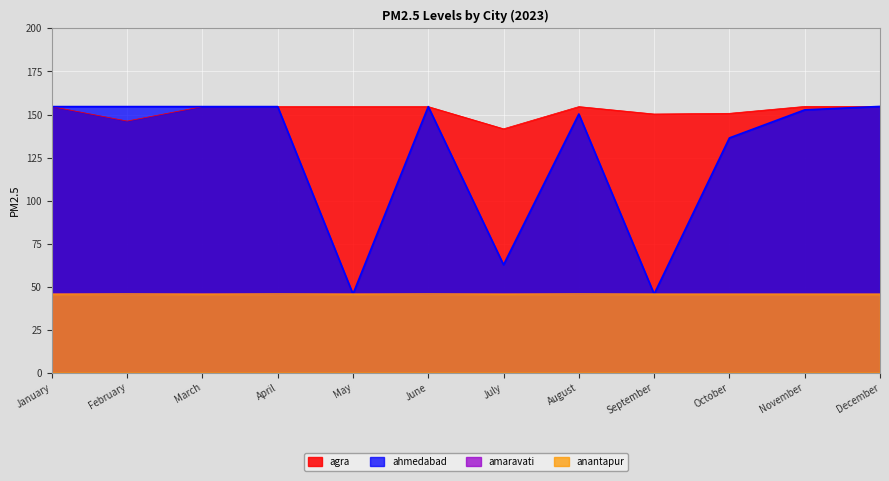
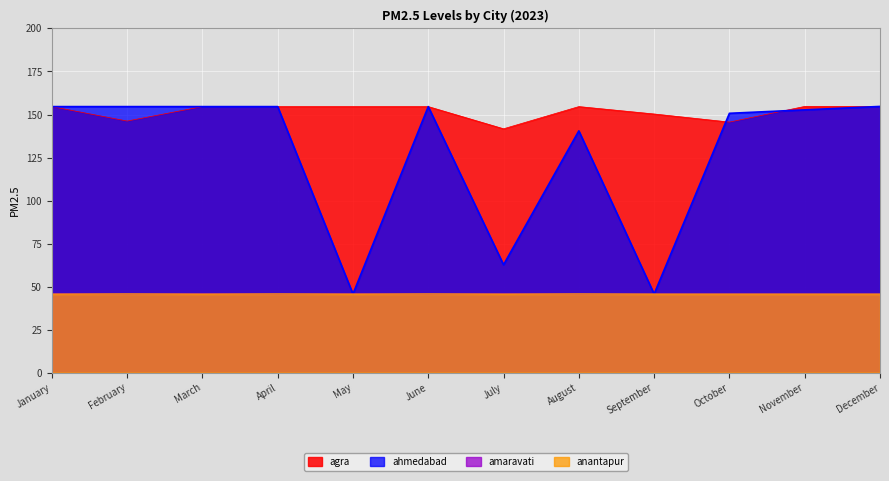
  {
    "agra": {
      "February": 146,
      "May": 155,
      "July": 142,
      "August": 155,
      "September": 150,
-     "October": 151,
+     "October": 146,
      "November": 155
    },
    "ahmedabad": {
      "February": 155,
      "July": 63,
-     "August": 150,
-     "October": 136,
+     "August": 141,
+     "October": 151,
      "November": 153
    },
    "anantapur": {
      "January": 46,
      "February": 46,
      "March": 46,
      "April": 46,
      "June": 46,
      "July": 46,
      "August": 46,
      "October": 46,
      "November": 46,
      "December": 46
    }
  }
